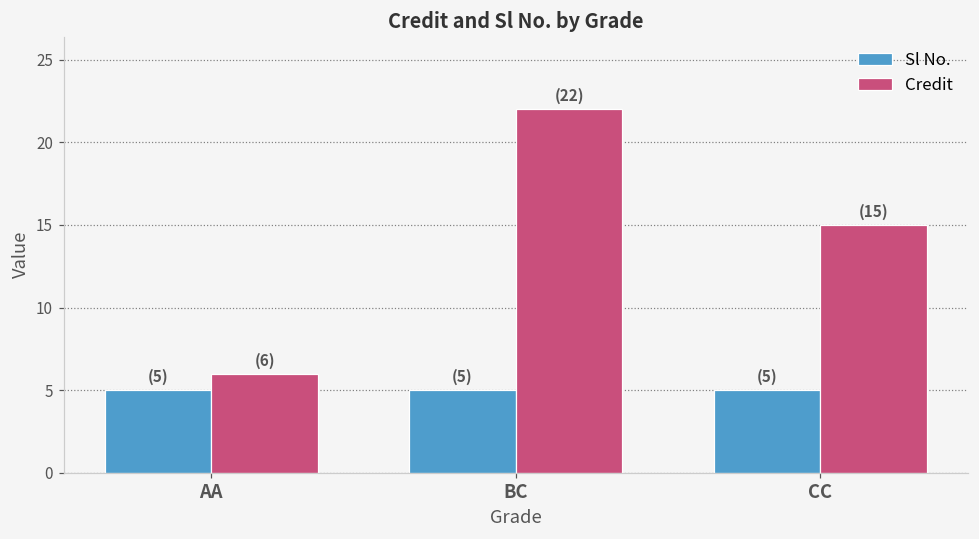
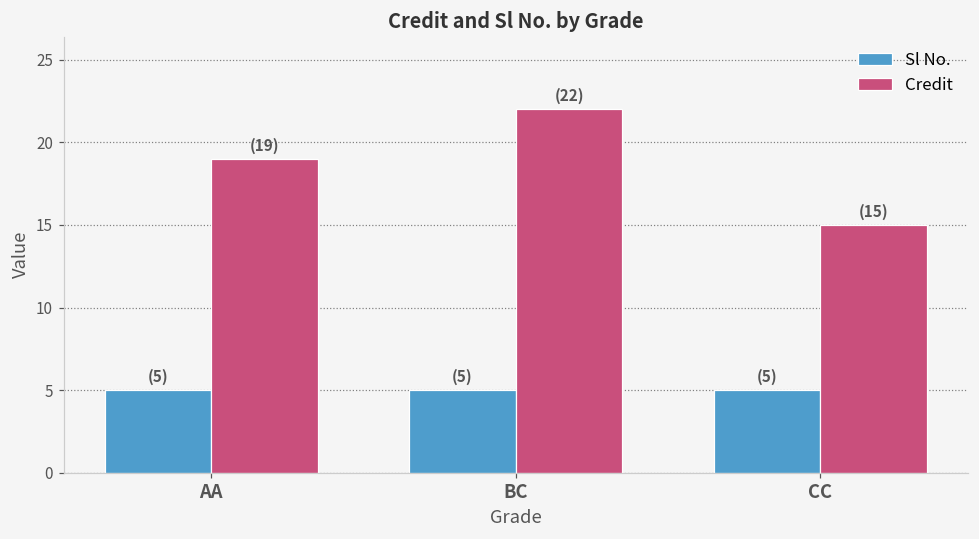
  {
    "Sl No.": {
      "AA": "(5)",
      "BC": "(5)",
      "CC": "(5)"
    },
    "Credit": {
-     "AA": "(6)",
+     "AA": "(19)",
      "BC": "(22)",
      "CC": "(15)"
    }
  }
